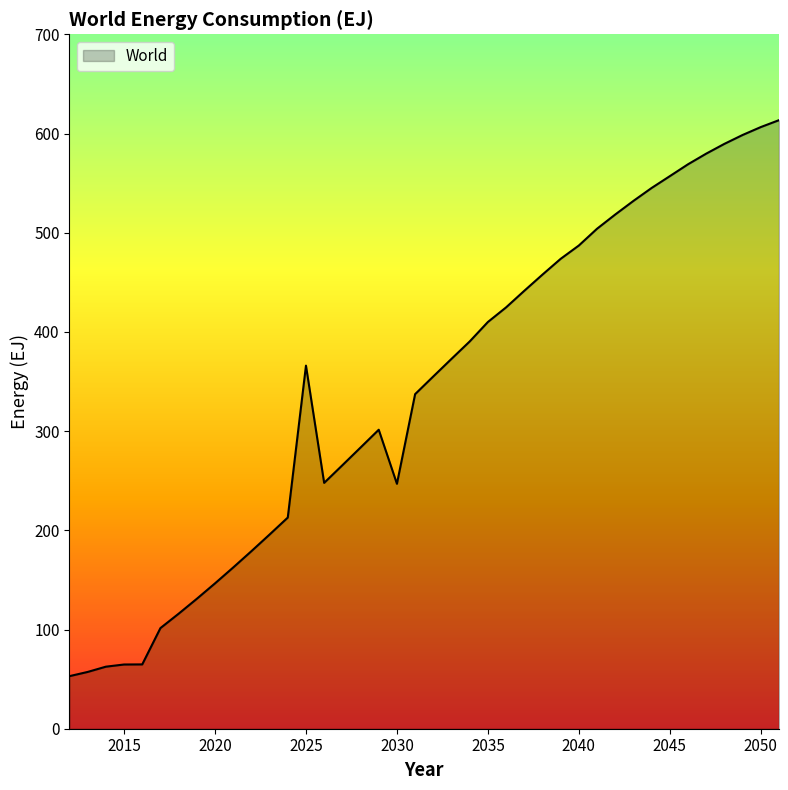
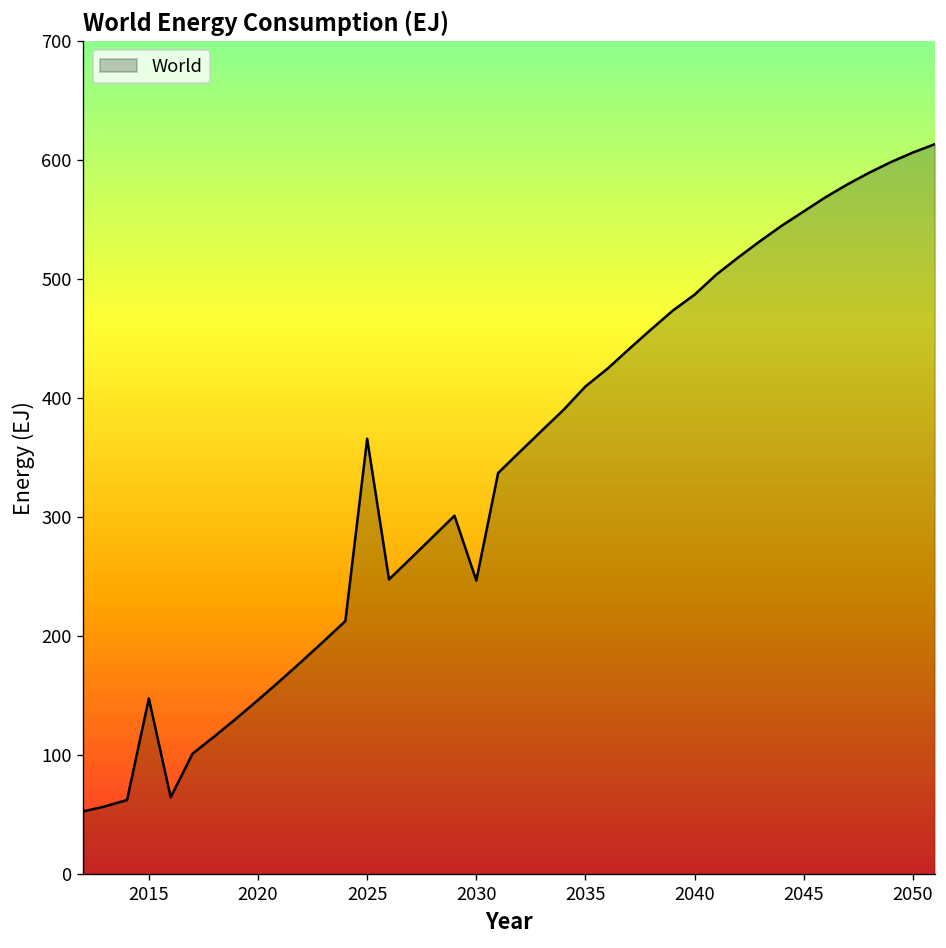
  {
-   "2015": 60,
+   "2015": 150,
    "2020": 150,
    "2025": 370,
    "2030": 250,
    "2035": 410,
    "2040": 490,
    "2045": 560,
    "2050": 610
  }
